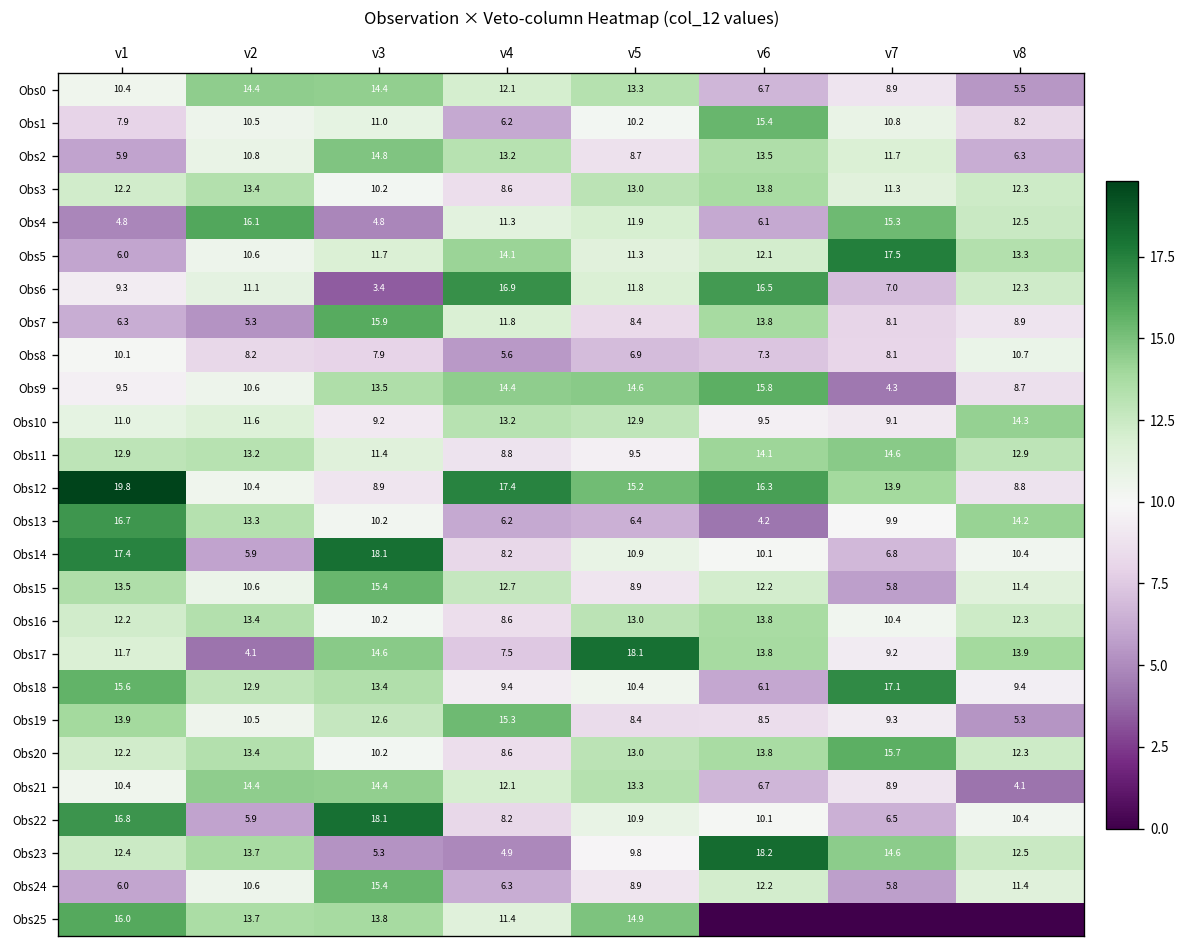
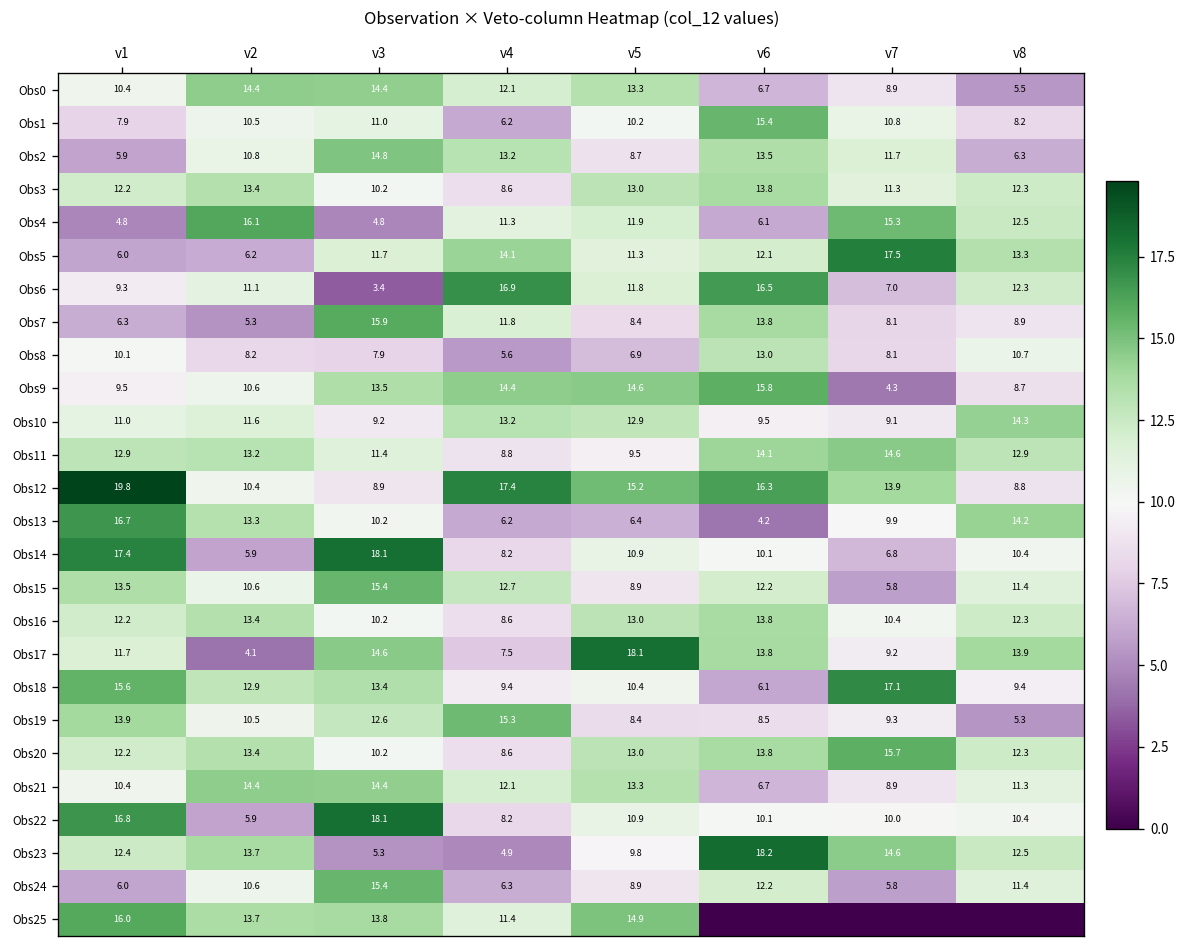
  {
    "Obs5": {
      "v1": 6.0,
-     "v2": 10.6,
+     "v2": 6.2,
      "v3": 11.7,
      "v4": 14.1,
      "v5": 11.3,
      "v6": 12.1,
      "v7": 17.5,
      "v8": 13.3
    },
    "Obs8": {
      "v1": 10.1,
      "v2": 8.2,
      "v3": 7.9,
      "v4": 5.6,
      "v5": 6.9,
-     "v6": 7.3,
+     "v6": 13.0,
      "v7": 8.1,
      "v8": 10.7
    },
    "Obs21": {
      "v1": 10.4,
      "v2": 14.4,
      "v3": 14.4,
      "v4": 12.1,
      "v5": 13.3,
      "v6": 6.7,
      "v7": 8.9,
-     "v8": 4.1
+     "v8": 11.3
    },
    "Obs22": {
      "v1": 16.8,
      "v2": 5.9,
      "v3": 18.1,
      "v4": 8.2,
      "v5": 10.9,
      "v6": 10.1,
-     "v7": 6.5,
+     "v7": 10.0,
      "v8": 10.4
    }
  }
